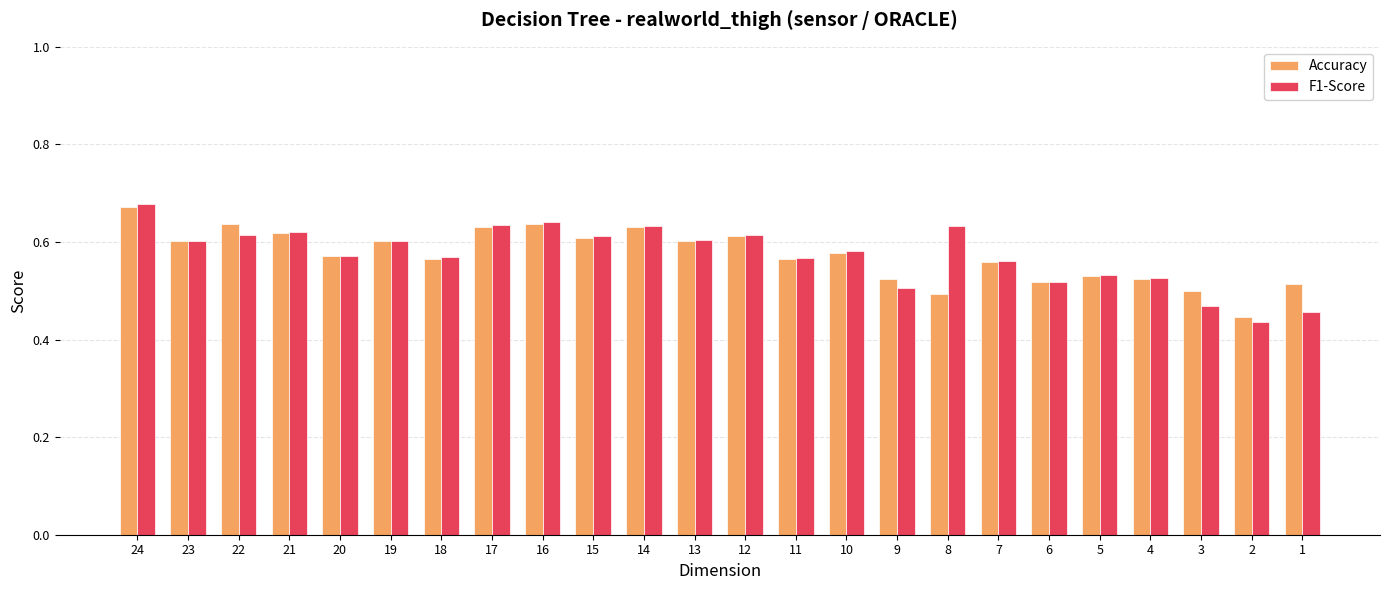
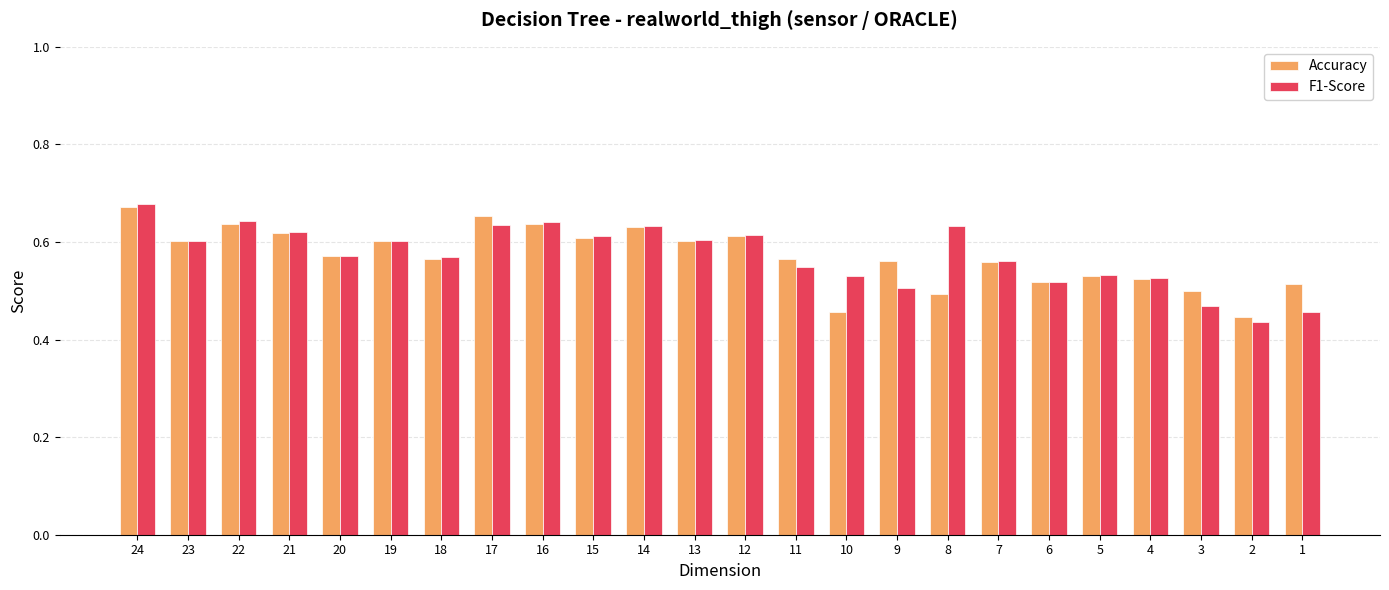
  {
    "Accuracy": {
      "24": 0.67,
      "23": 0.60,
      "22": 0.64,
      "21": 0.62,
      "20": 0.57,
      "19": 0.60,
      "18": 0.57,
-     "17": 0.63,
+     "17": 0.65,
      "16": 0.64,
      "15": 0.61,
      "14": 0.63,
      "13": 0.60,
      "12": 0.61,
      "11": 0.57,
-     "10": 0.58,
-     "9": 0.52,
+     "10": 0.46,
+     "9": 0.56,
      "8": 0.49,
      "7": 0.56,
      "6": 0.52,
      "5": 0.53,
      "4": 0.52,
      "3": 0.50,
      "2": 0.45,
      "1": 0.51
    },
    "F1-Score": {
      "24": 0.68,
      "23": 0.60,
-     "22": 0.61,
+     "22": 0.64,
      "21": 0.62,
      "20": 0.57,
      "19": 0.60,
      "18": 0.57,
      "17": 0.63,
      "16": 0.64,
      "15": 0.61,
      "14": 0.63,
      "13": 0.60,
      "12": 0.61,
-     "11": 0.57,
-     "10": 0.58,
+     "11": 0.55,
+     "10": 0.53,
      "9": 0.51,
      "8": 0.63,
      "7": 0.56,
      "6": 0.52,
      "5": 0.53,
      "4": 0.53,
      "3": 0.47,
      "2": 0.44,
      "1": 0.46
    }
  }
